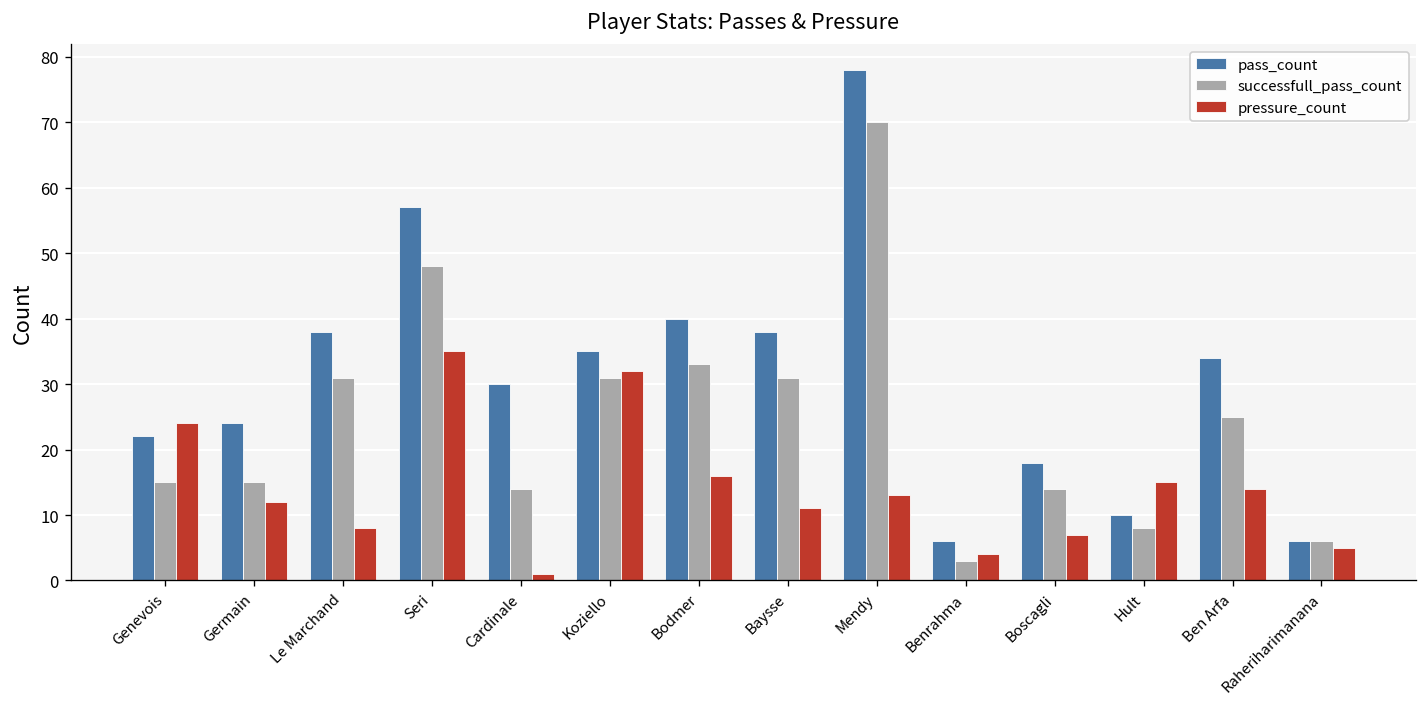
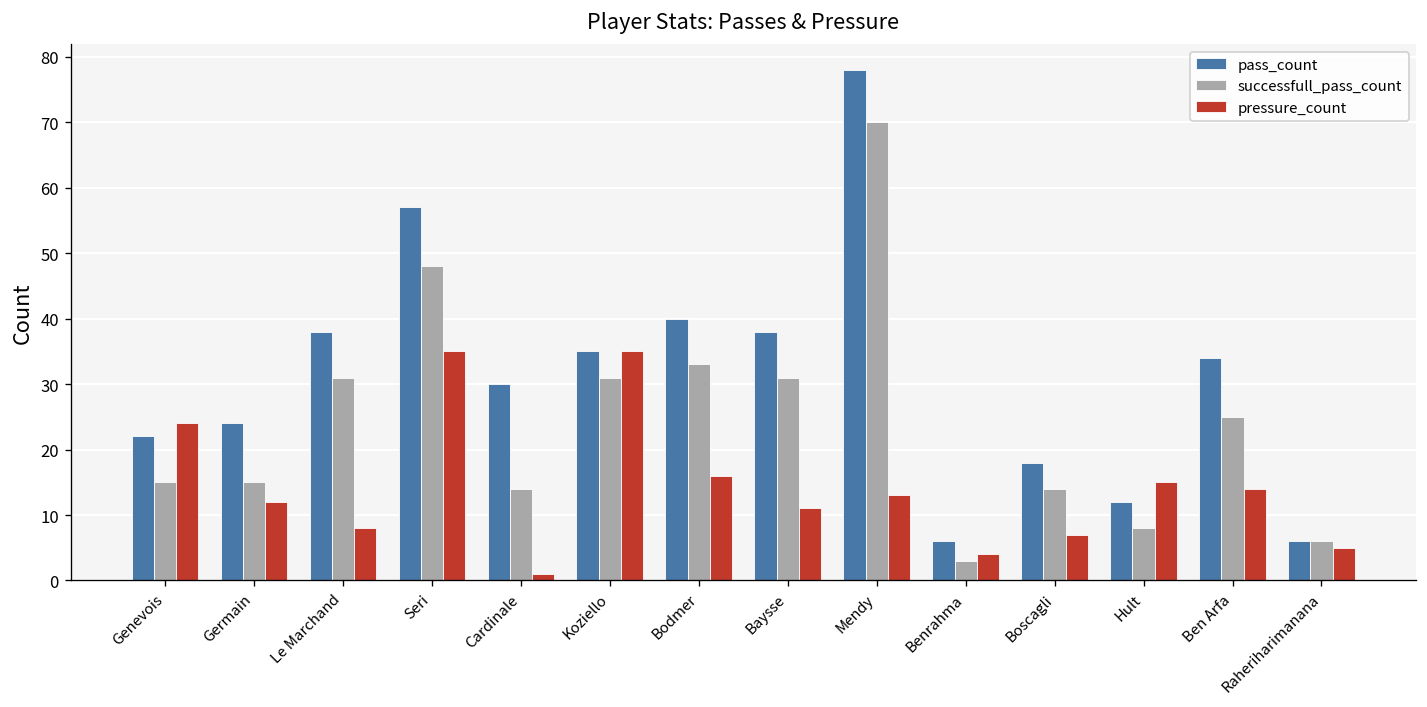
  {
    "pass_count": {
      "Genevois": 22,
      "Germain": 24,
      "Le Marchand": 38,
      "Seri": 57,
      "Cardinale": 30,
      "Koziello": 35,
      "Bodmer": 40,
      "Baysse": 38,
      "Mendy": 78,
      "Benrahma": 6,
      "Boscagli": 18,
-     "Hult": 10,
+     "Hult": 12,
      "Ben Arfa": 34,
      "Raheriharimanana": 6
    },
    "successfull_pass_count": {
      "Genevois": 15,
      "Germain": 15,
      "Le Marchand": 31,
      "Seri": 48,
      "Cardinale": 14,
      "Koziello": 31,
      "Bodmer": 33,
      "Baysse": 31,
      "Mendy": 70,
      "Benrahma": 3,
      "Boscagli": 14,
      "Hult": 8,
      "Ben Arfa": 25,
      "Raheriharimanana": 6
    },
    "pressure_count": {
      "Genevois": 24,
      "Germain": 12,
      "Le Marchand": 8,
      "Seri": 35,
      "Cardinale": 1,
-     "Koziello": 32,
+     "Koziello": 35,
      "Bodmer": 16,
      "Baysse": 11,
      "Mendy": 13,
      "Benrahma": 4,
      "Boscagli": 7,
      "Hult": 15,
      "Ben Arfa": 14,
      "Raheriharimanana": 5
    }
  }
